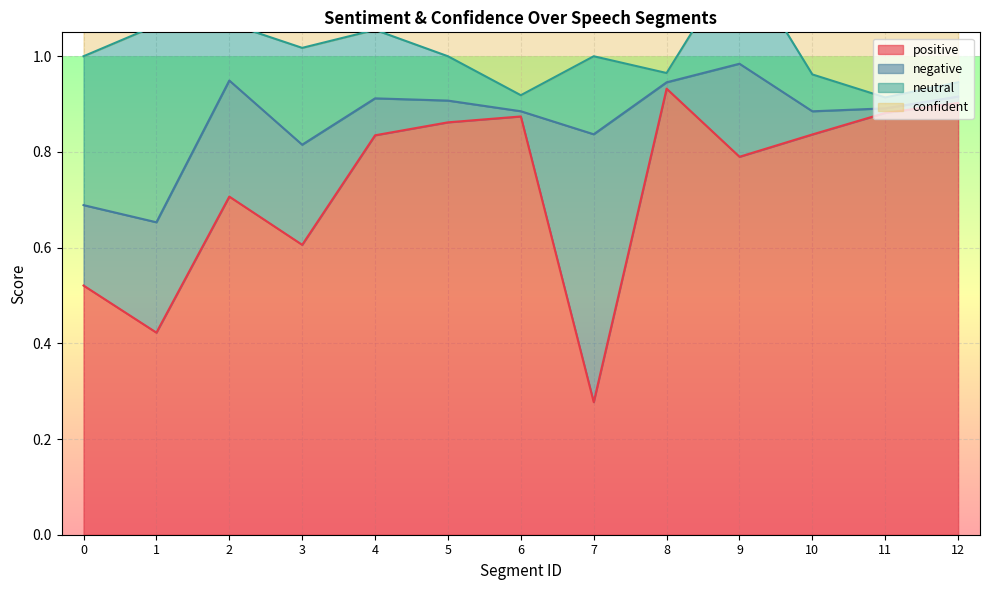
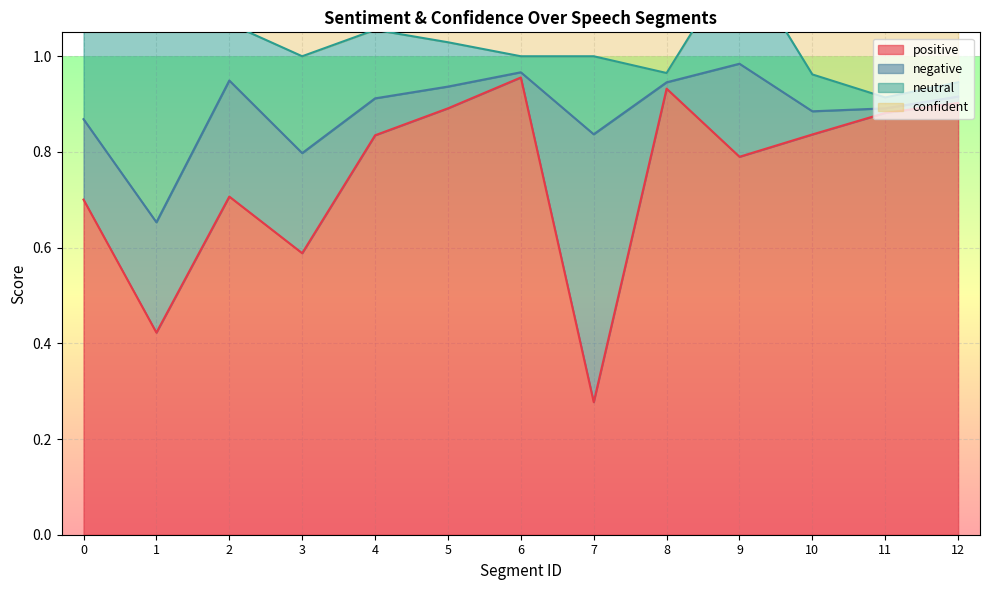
  {
    "positive": {
-     "0": 0.52,
+     "0": 0.70,
      "1": 0.42,
      "2": 0.71,
-     "3": 0.61,
+     "3": 0.59,
      "4": 0.83,
-     "5": 0.86,
-     "6": 0.87,
+     "5": 0.89,
+     "6": 0.96,
      "7": 0.28,
      "8": 0.93,
      "9": 0.79,
      "10": 0.84
    }
  }
